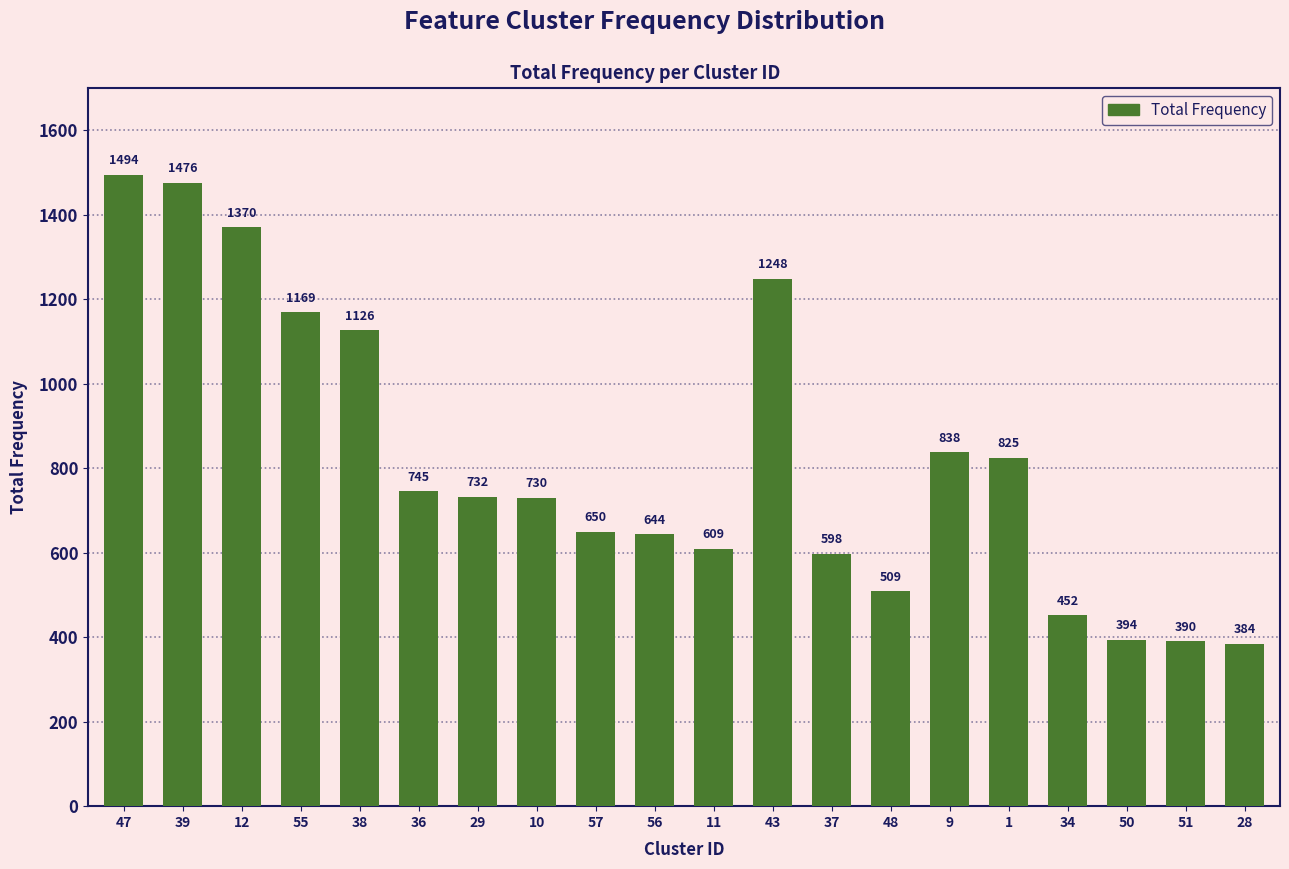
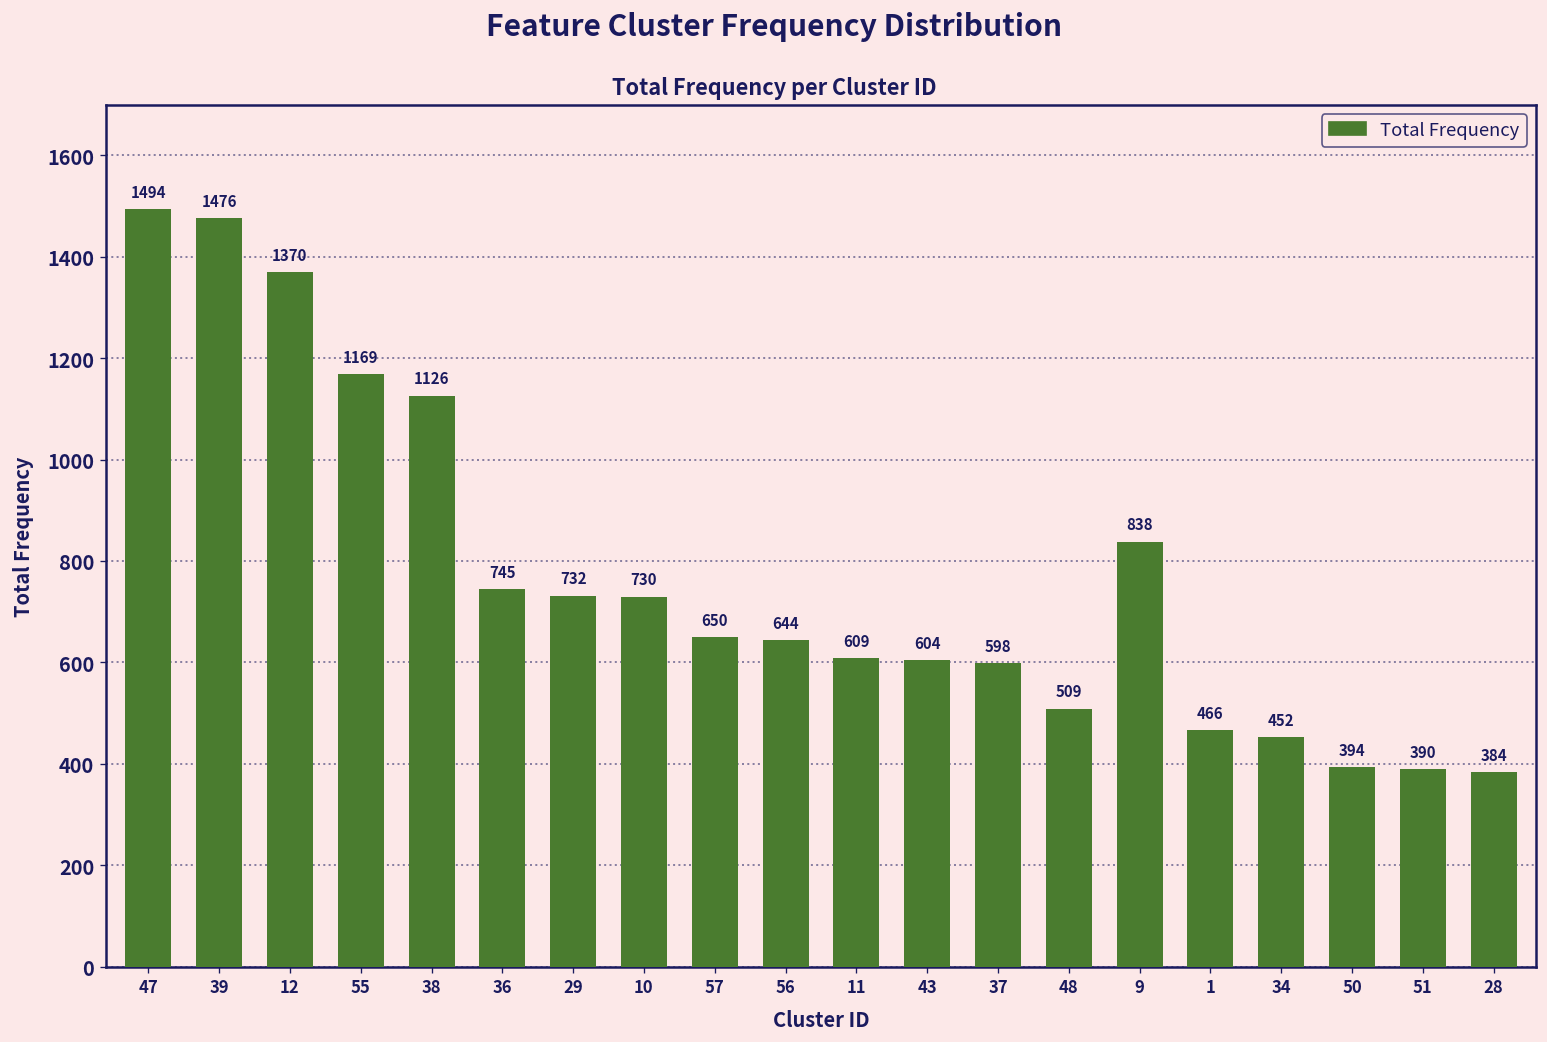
  {
    "47": 1494,
    "39": 1476,
    "12": 1370,
    "55": 1169,
    "38": 1126,
    "36": 745,
    "29": 732,
    "10": 730,
    "57": 650,
    "56": 644,
    "11": 609,
-   "43": 1248,
+   "43": 604,
    "37": 598,
    "48": 509,
    "9": 838,
-   "1": 825,
+   "1": 466,
    "34": 452,
    "50": 394,
    "51": 390,
    "28": 384
  }
